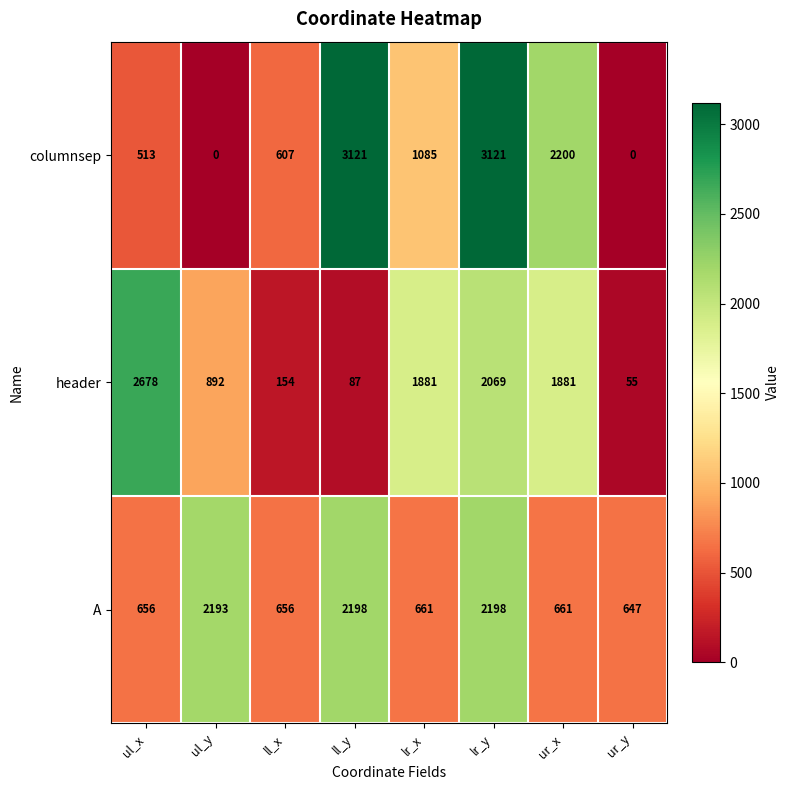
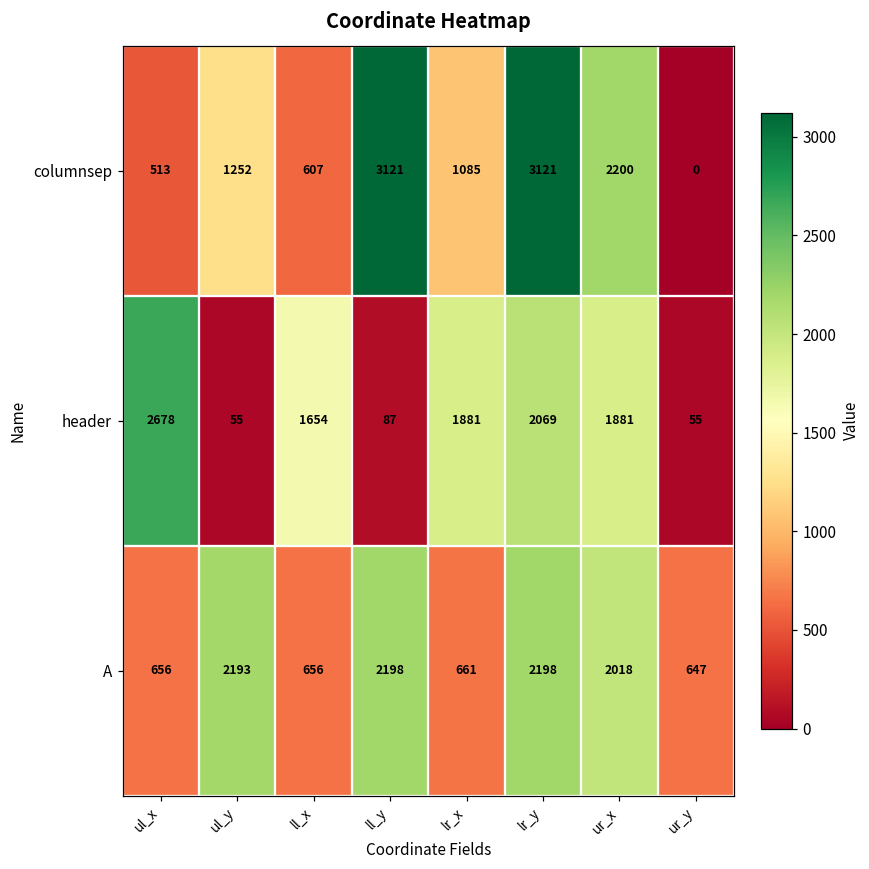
  {
    "columnsep": {
      "ul_x": 513,
-     "ul_y": 0,
+     "ul_y": 1252,
      "ll_x": 607,
      "ll_y": 3121,
      "lr_x": 1085,
      "lr_y": 3121,
      "ur_x": 2200,
      "ur_y": 0
    },
    "header": {
      "ul_x": 2678,
-     "ul_y": 892,
-     "ll_x": 154,
+     "ul_y": 55,
+     "ll_x": 1654,
      "ll_y": 87,
      "lr_x": 1881,
      "lr_y": 2069,
      "ur_x": 1881,
      "ur_y": 55
    },
    "A": {
      "ul_x": 656,
      "ul_y": 2193,
      "ll_x": 656,
      "ll_y": 2198,
      "lr_x": 661,
      "lr_y": 2198,
-     "ur_x": 661,
+     "ur_x": 2018,
      "ur_y": 647
    }
  }
